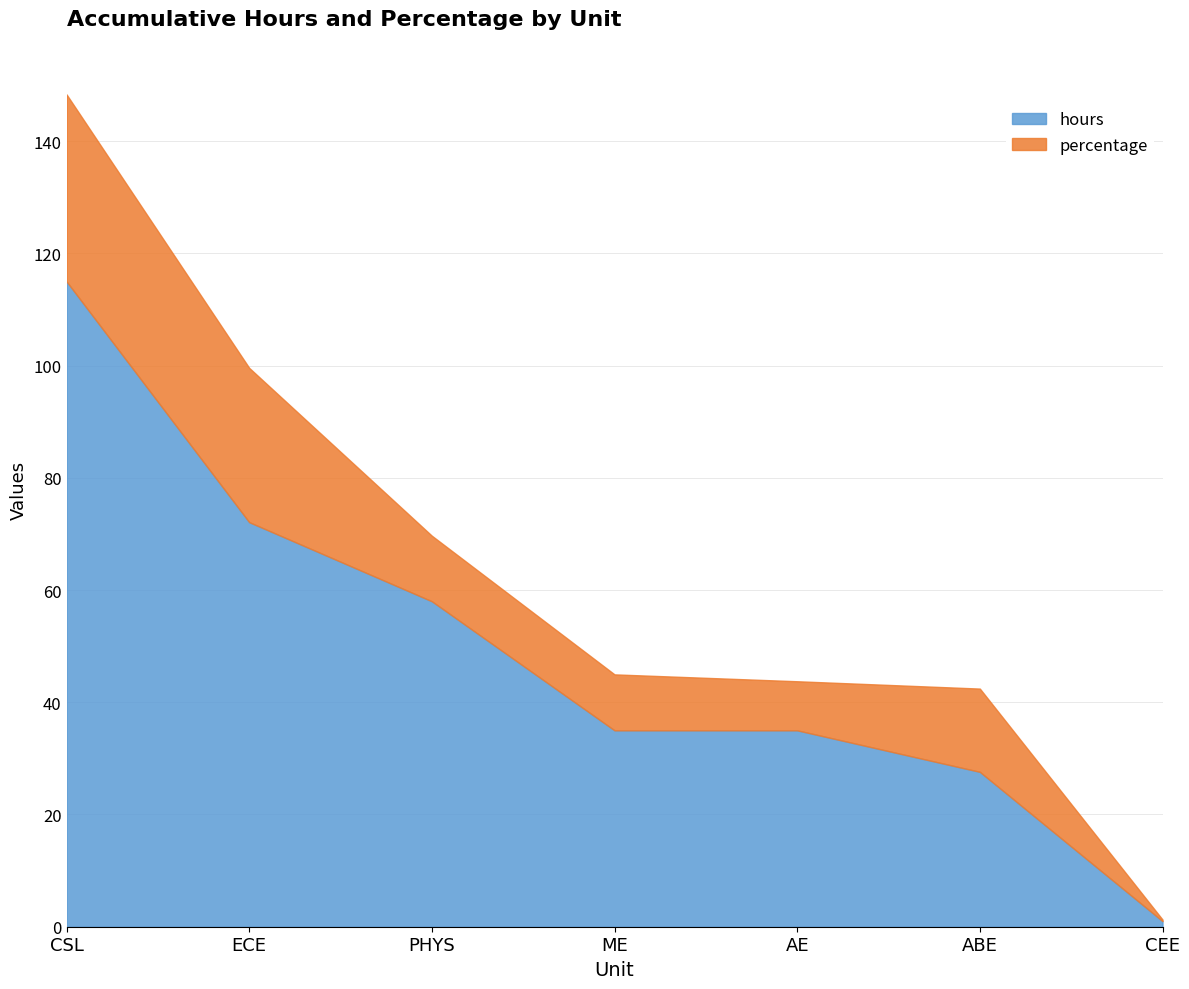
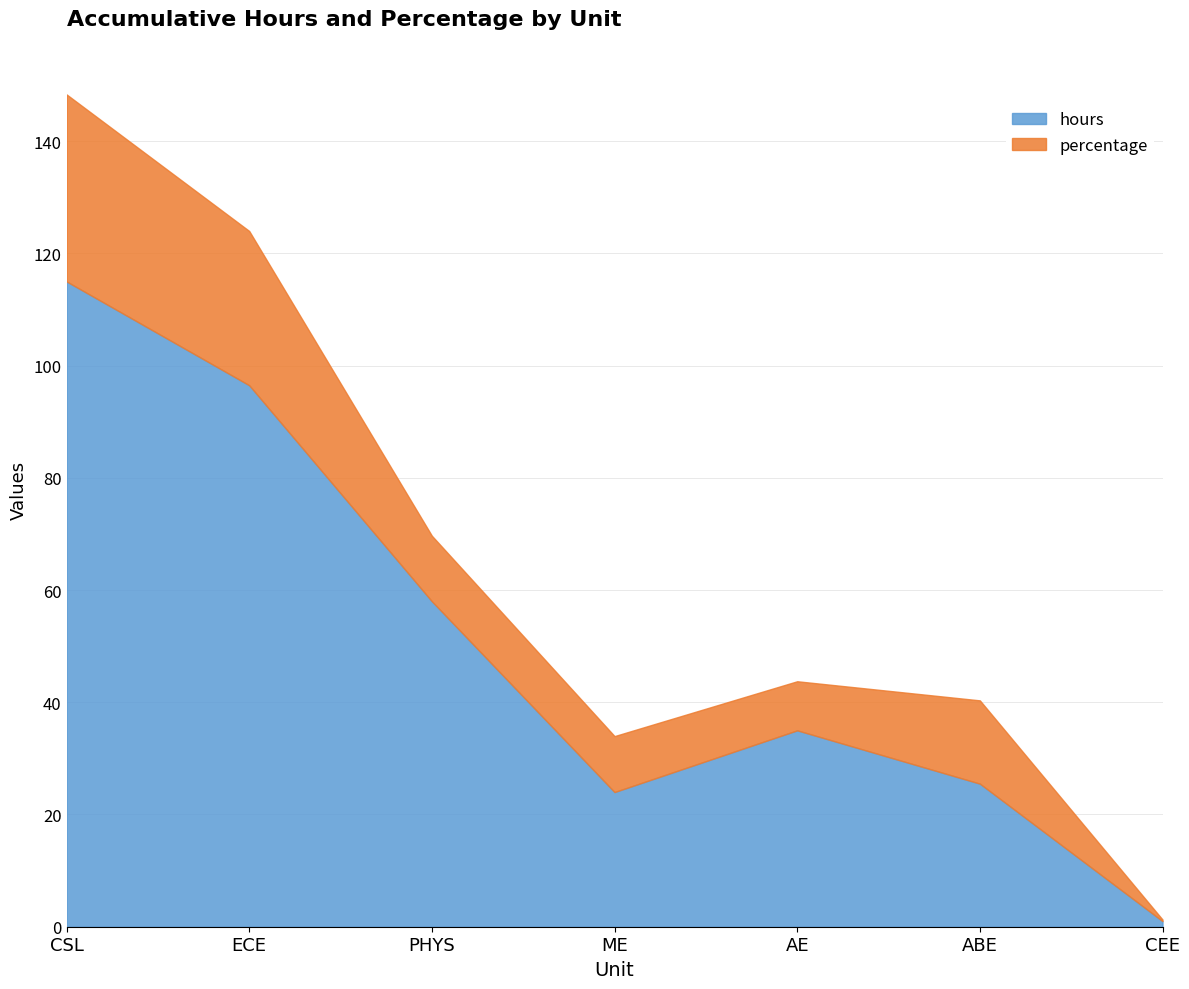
  {
    "hours": {
      "CSL": 115,
-     "ECE": 72,
+     "ECE": 97,
      "PHYS": 58,
-     "ME": 35,
+     "ME": 24,
      "AE": 35,
-     "ABE": 28
+     "ABE": 26
    },
    "percentage": {
      "CSL": 33,
      "ECE": 27,
      "PHYS": 12,
      "ME": 10,
      "AE": 9,
      "ABE": 15
    }
  }
